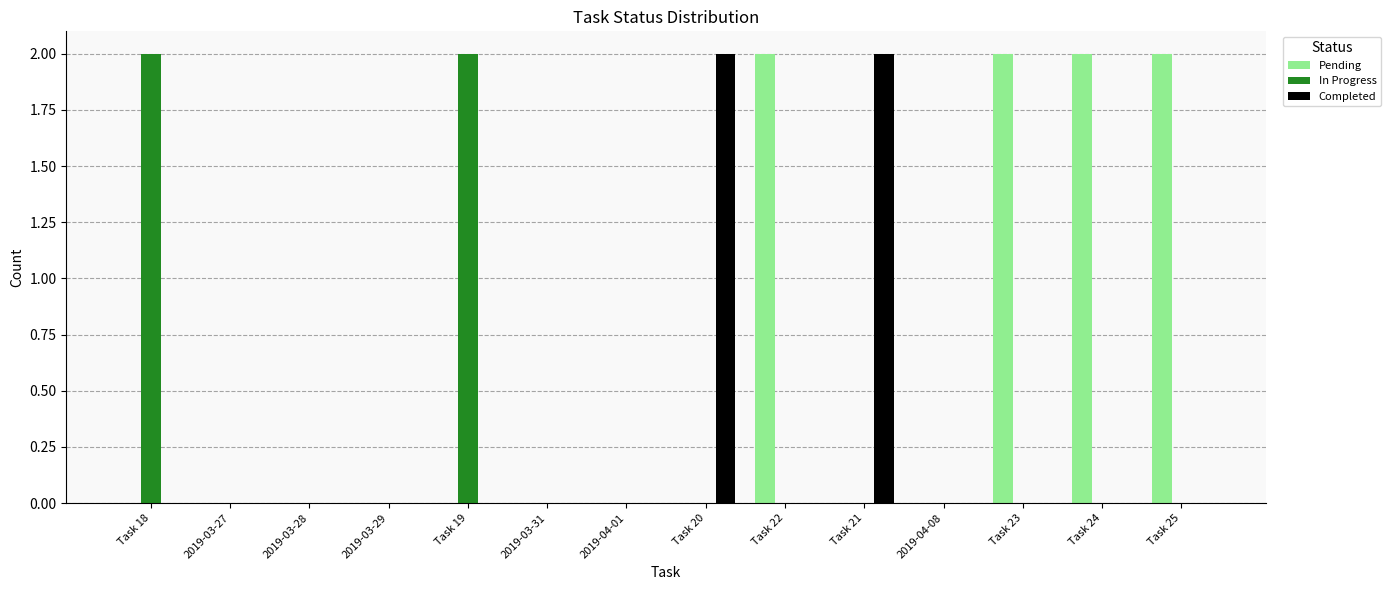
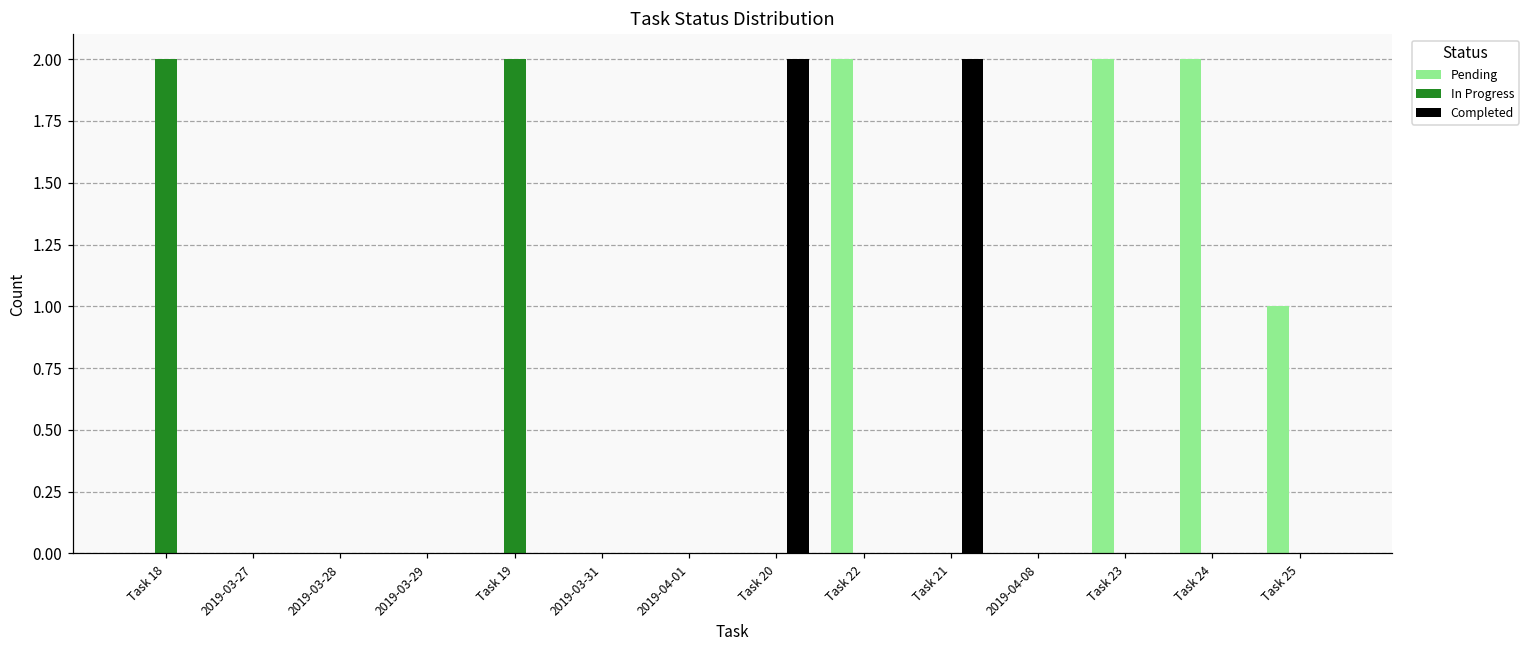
  {
    "Pending": {
      "Task 18": 0,
      "2019-03-27": 0,
      "2019-03-28": 0,
      "2019-03-29": 0,
      "Task 19": 0,
      "2019-03-31": 0,
      "2019-04-01": 0,
      "Task 20": 0,
      "Task 22": 2,
      "Task 21": 0,
      "2019-04-08": 0,
      "Task 23": 2,
      "Task 24": 2,
-     "Task 25": 2
+     "Task 25": 1
    },
    "In Progress": {
      "Task 18": 2,
      "2019-03-27": 0,
      "2019-03-28": 0,
      "2019-03-29": 0,
      "Task 19": 2,
      "2019-03-31": 0,
      "2019-04-01": 0,
      "Task 20": 0,
      "Task 22": 0,
      "Task 21": 0,
      "2019-04-08": 0,
      "Task 23": 0,
      "Task 24": 0,
      "Task 25": 0
    },
    "Completed": {
      "Task 18": 0,
      "2019-03-27": 0,
      "2019-03-28": 0,
      "2019-03-29": 0,
      "Task 19": 0,
      "2019-03-31": 0,
      "2019-04-01": 0,
      "Task 20": 2,
      "Task 22": 0,
      "Task 21": 2,
      "2019-04-08": 0,
      "Task 23": 0,
      "Task 24": 0,
      "Task 25": 0
    }
  }
